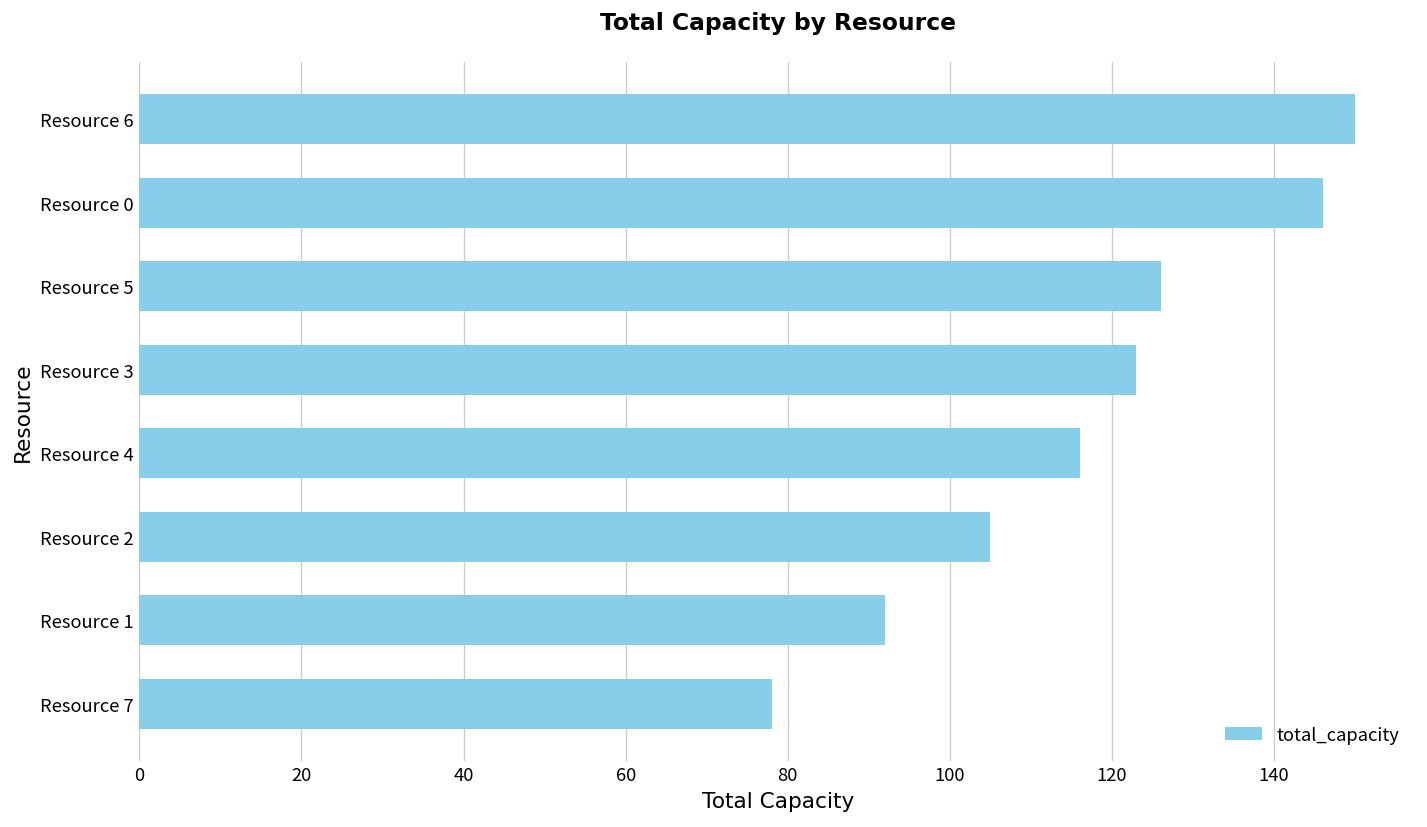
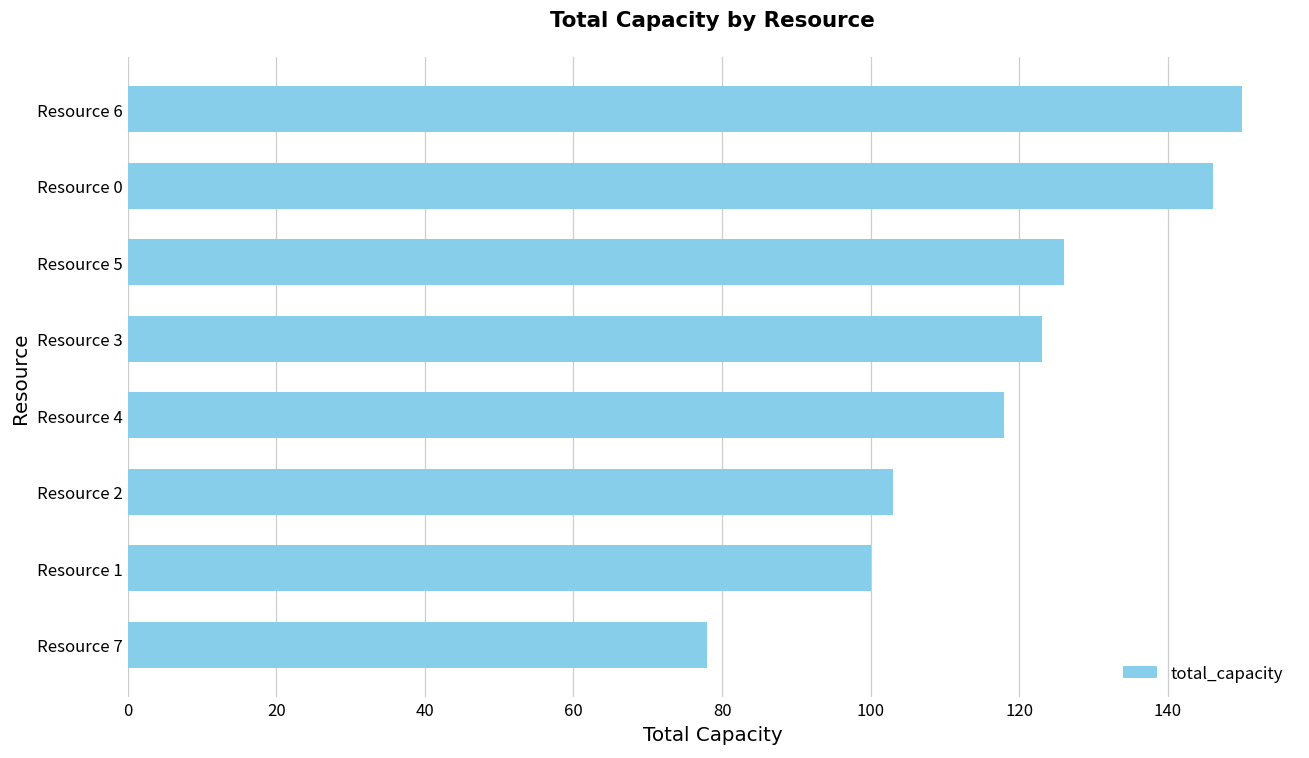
  {
    "Resource 6": 150,
    "Resource 0": 146,
    "Resource 5": 126,
    "Resource 3": 123,
-   "Resource 4": 116,
-   "Resource 2": 105,
-   "Resource 1": 92,
+   "Resource 4": 118,
+   "Resource 2": 103,
+   "Resource 1": 100,
    "Resource 7": 78
  }
